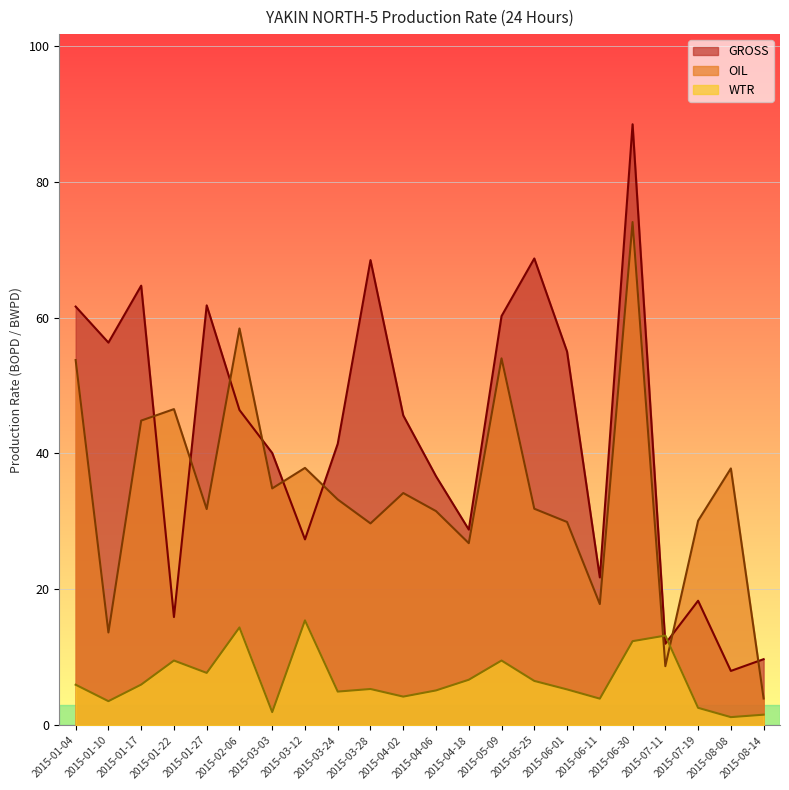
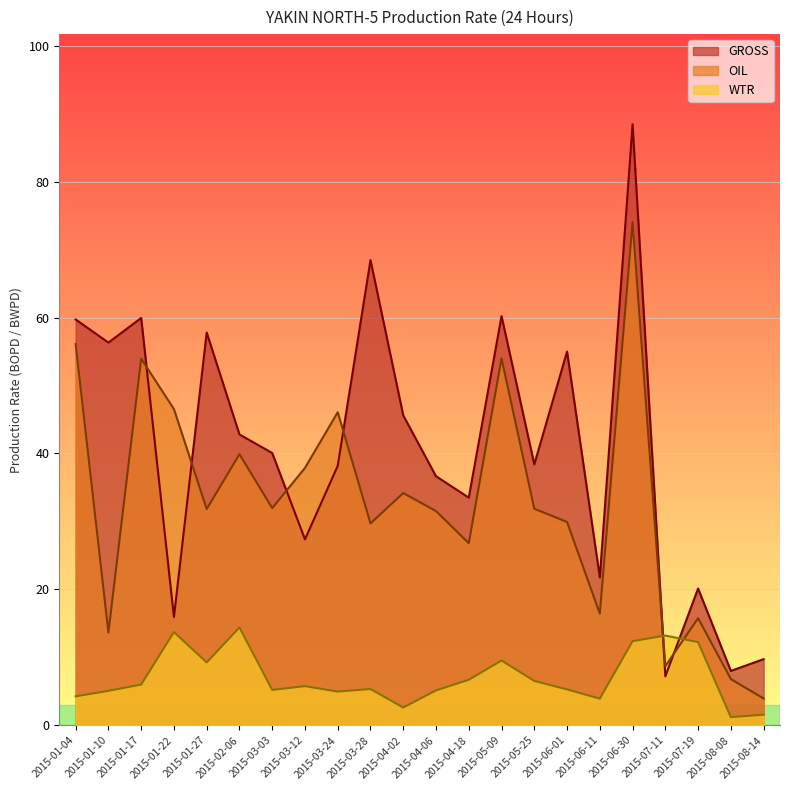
  {
    "GROSS": {
-     "2015-01-04": 62,
+     "2015-01-04": 60,
      "2015-01-10": 56,
-     "2015-01-17": 65,
+     "2015-01-17": 60,
      "2015-01-22": 16,
-     "2015-01-27": 62,
-     "2015-02-06": 46,
+     "2015-01-27": 58,
+     "2015-02-06": 43,
      "2015-03-03": 40,
      "2015-03-12": 27,
-     "2015-03-24": 41,
+     "2015-03-24": 38,
      "2015-03-28": 68,
      "2015-04-02": 46,
      "2015-04-06": 37,
-     "2015-04-18": 29,
+     "2015-04-18": 34,
      "2015-05-09": 60,
-     "2015-05-25": 69,
+     "2015-05-25": 38,
      "2015-06-01": 55,
      "2015-06-11": 22,
      "2015-06-30": 88,
-     "2015-07-11": 12,
-     "2015-07-19": 18,
+     "2015-07-11": 7,
+     "2015-07-19": 20,
      "2015-08-08": 8,
      "2015-08-14": 10
    },
    "OIL": {
-     "2015-01-04": 54,
+     "2015-01-04": 56,
      "2015-01-10": 14,
-     "2015-01-17": 45,
+     "2015-01-17": 54,
      "2015-01-22": 47,
      "2015-01-27": 32,
-     "2015-02-06": 58,
-     "2015-03-03": 35,
+     "2015-02-06": 40,
+     "2015-03-03": 32,
      "2015-03-12": 38,
-     "2015-03-24": 33,
+     "2015-03-24": 46,
      "2015-03-28": 30,
      "2015-04-02": 34,
      "2015-04-06": 32,
      "2015-04-18": 27,
      "2015-05-09": 54,
      "2015-05-25": 32,
      "2015-06-01": 30,
-     "2015-06-11": 18,
+     "2015-06-11": 16,
      "2015-06-30": 74,
      "2015-07-11": 9,
-     "2015-07-19": 30,
-     "2015-08-08": 38,
+     "2015-07-19": 16,
+     "2015-08-08": 7,
      "2015-08-14": 4
    },
    "WTR": {
-     "2015-01-04": 6,
-     "2015-01-10": 4,
+     "2015-01-04": 4,
+     "2015-01-10": 5,
      "2015-01-17": 6,
-     "2015-01-22": 10,
-     "2015-01-27": 8,
+     "2015-01-22": 14,
+     "2015-01-27": 9,
      "2015-02-06": 14,
-     "2015-03-03": 2,
-     "2015-03-12": 15,
+     "2015-03-03": 5,
+     "2015-03-12": 6,
      "2015-03-24": 5,
      "2015-03-28": 5,
-     "2015-04-02": 4,
+     "2015-04-02": 3,
      "2015-04-06": 5,
      "2015-04-18": 7,
      "2015-05-09": 10,
      "2015-05-25": 7,
      "2015-06-01": 5,
      "2015-06-11": 4,
      "2015-06-30": 12,
      "2015-07-11": 13,
-     "2015-07-19": 3,
+     "2015-07-19": 12,
      "2015-08-08": 1,
      "2015-08-14": 2
    }
  }
